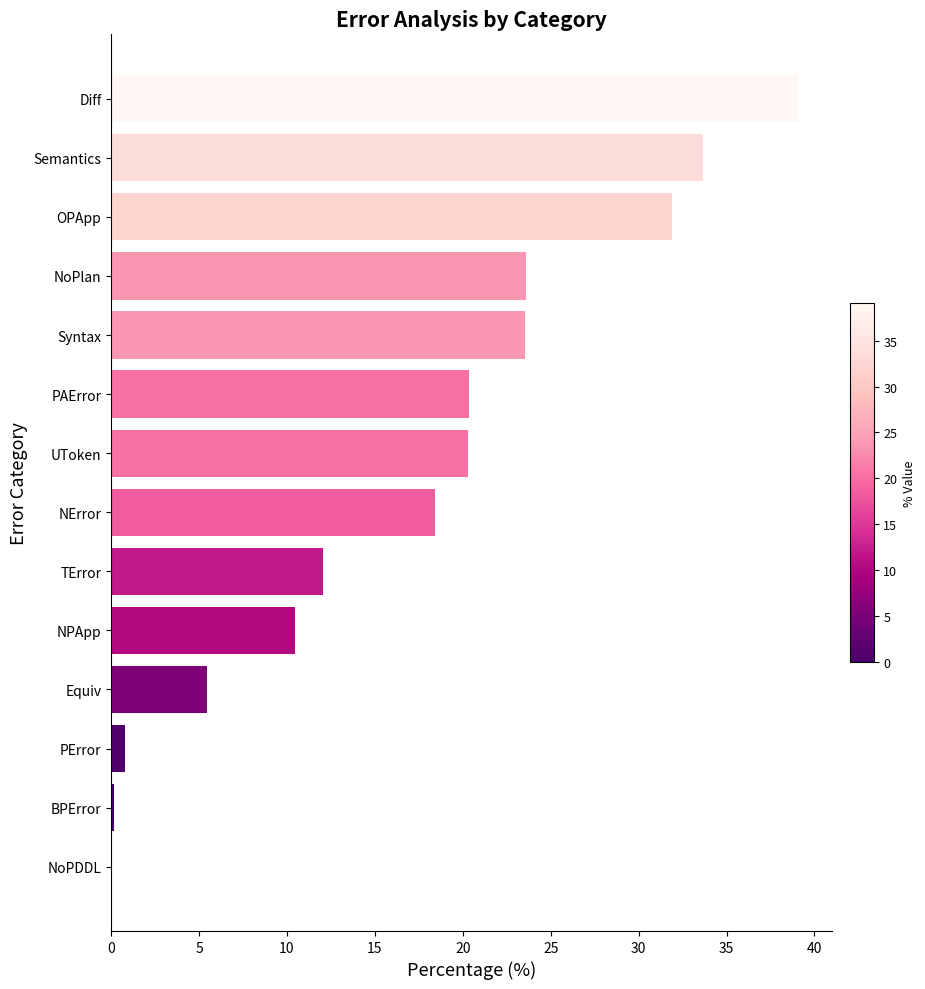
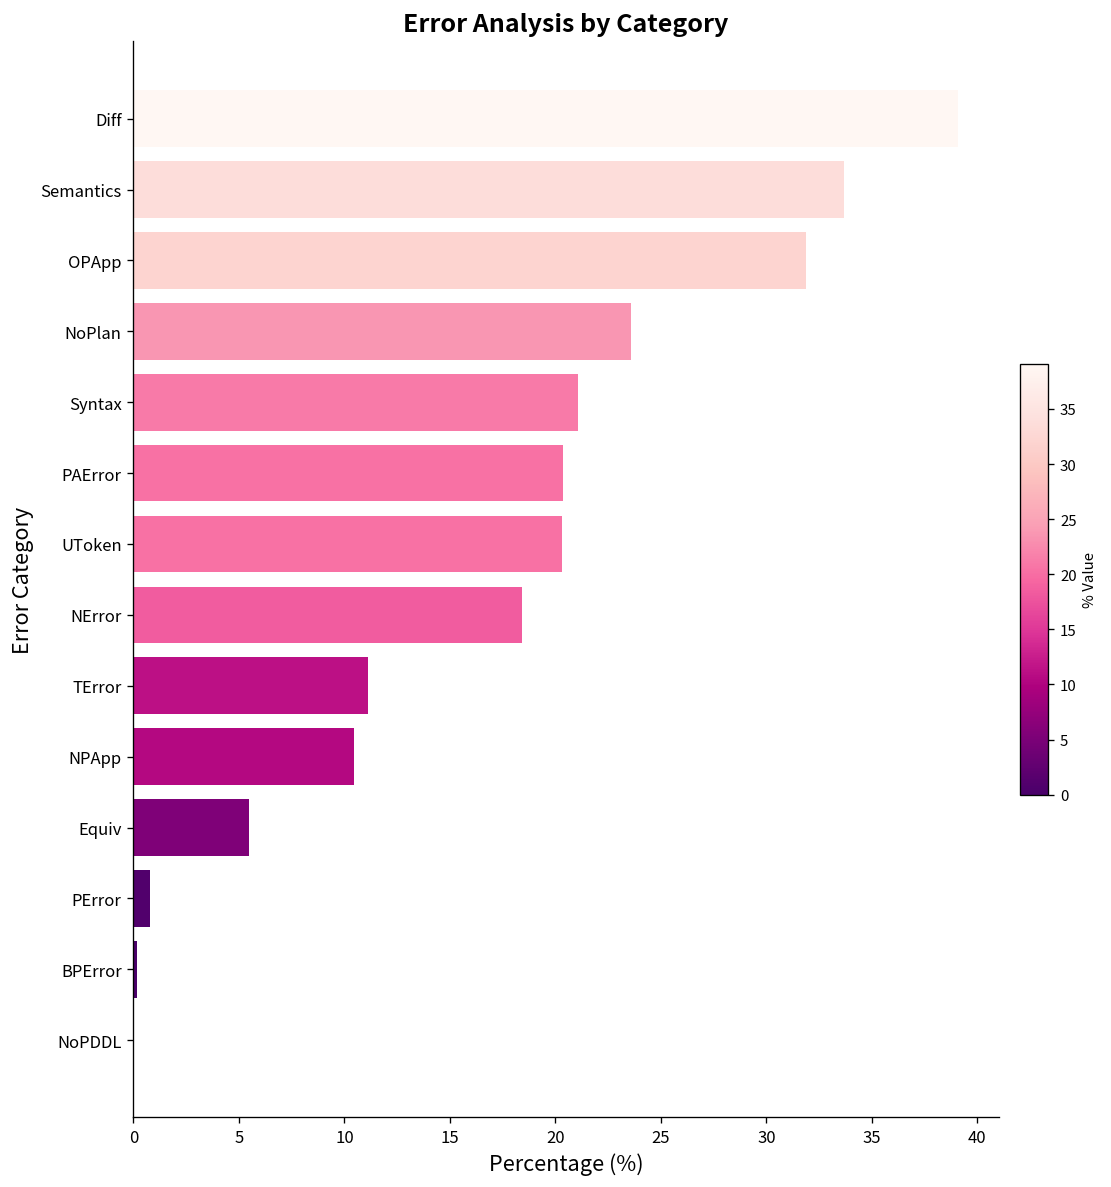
  {
    "Diff": 39.1,
    "Semantics": 33.7,
    "OPApp": 31.9,
    "NoPlan": 23.6,
-   "Syntax": 23.5,
+   "Syntax": 21.1,
    "PAError": 20.3,
    "UToken": 20.3,
    "NError": 18.4,
-   "TError": 12.0,
+   "TError": 11.1,
    "NPApp": 10.5,
    "Equiv": 5.5,
    "PError": 0.8,
    "BPError": 0.2,
    "NoPDDL": 0.0
  }
